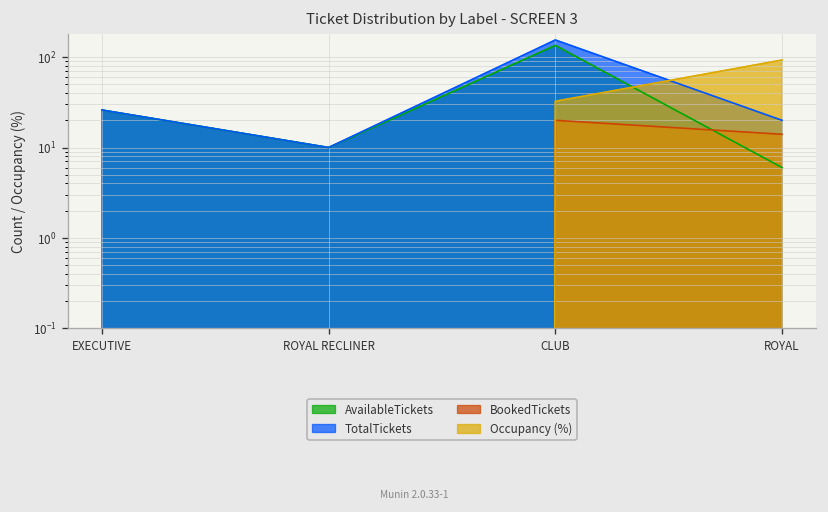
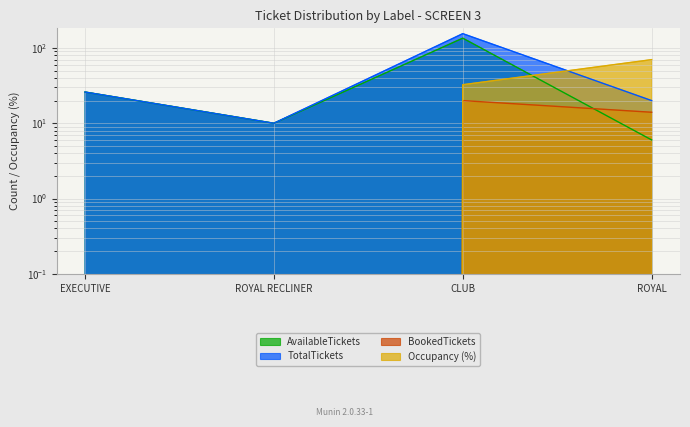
  {
    "AvailableTickets": {
      "CLUB": 140,
      "ROYAL": 6
    },
    "TotalTickets": {
      "CLUB": 160,
      "ROYAL": 20
    },
    "BookedTickets": {
      "CLUB": 20,
      "ROYAL": 14
    },
    "Occupancy (%)": {
      "CLUB": 33,
-     "ROYAL": 90
+     "ROYAL": 70
    }
  }
